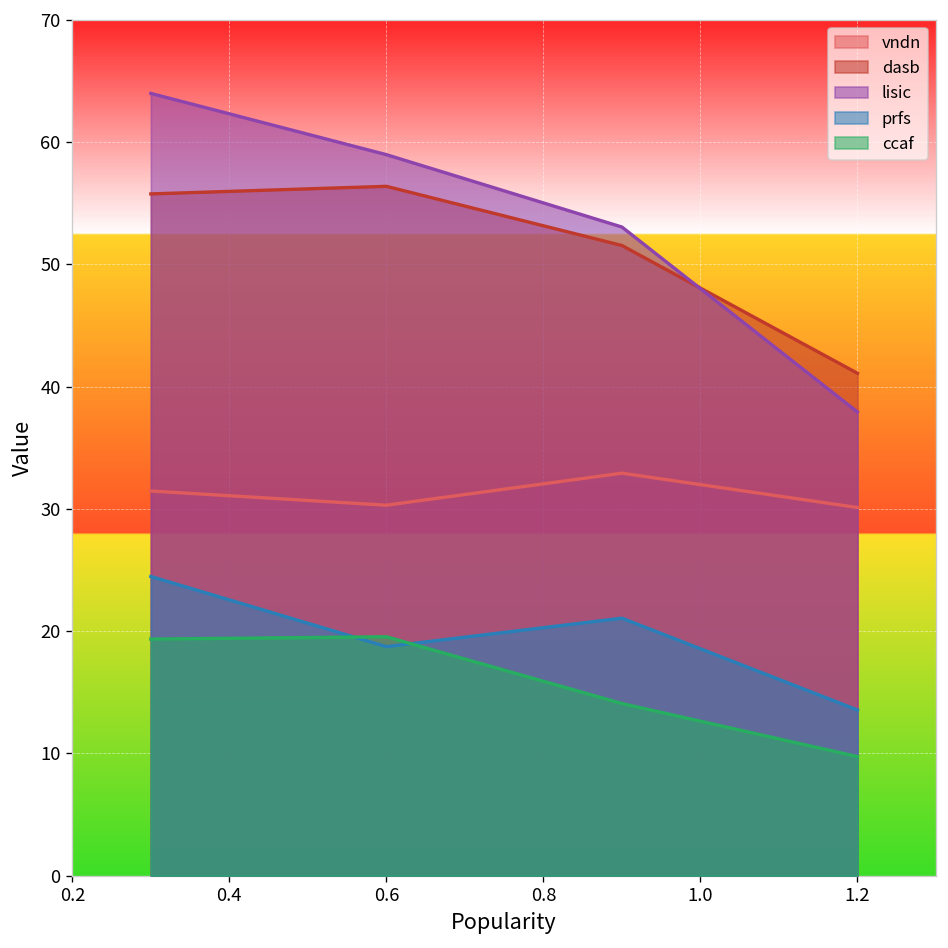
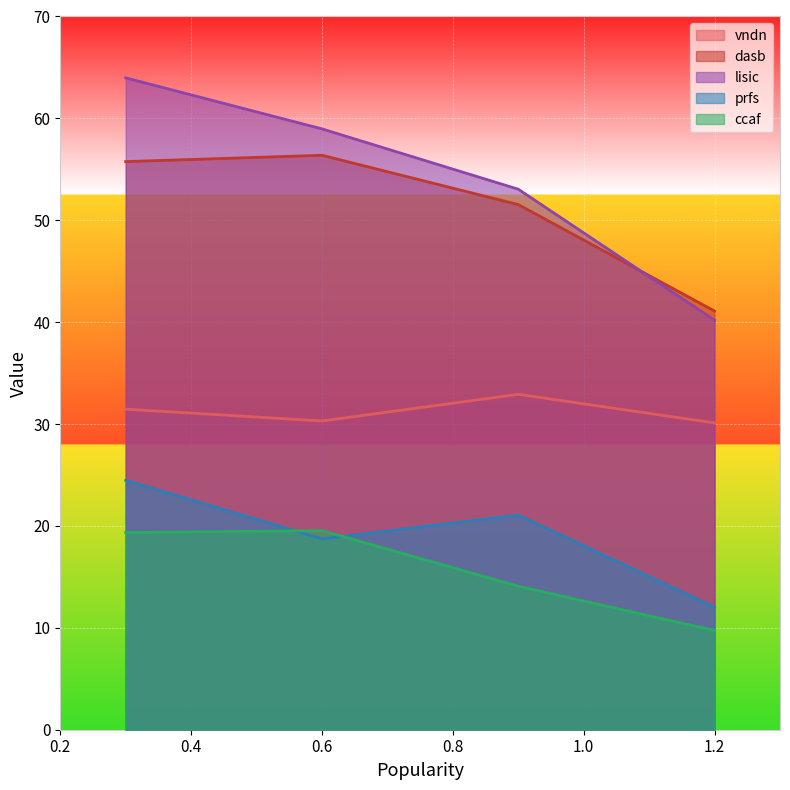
  {
    "lisic": {
      "0.6": 59.0,
-     "1.2": 37.9
+     "1.2": 40.2
    },
    "prfs": {
      "0.6": 18.7,
-     "1.2": 13.6
+     "1.2": 12.0
    },
    "ccaf": {
      "0.6": 19.5,
      "1.2": 9.7
    }
  }
